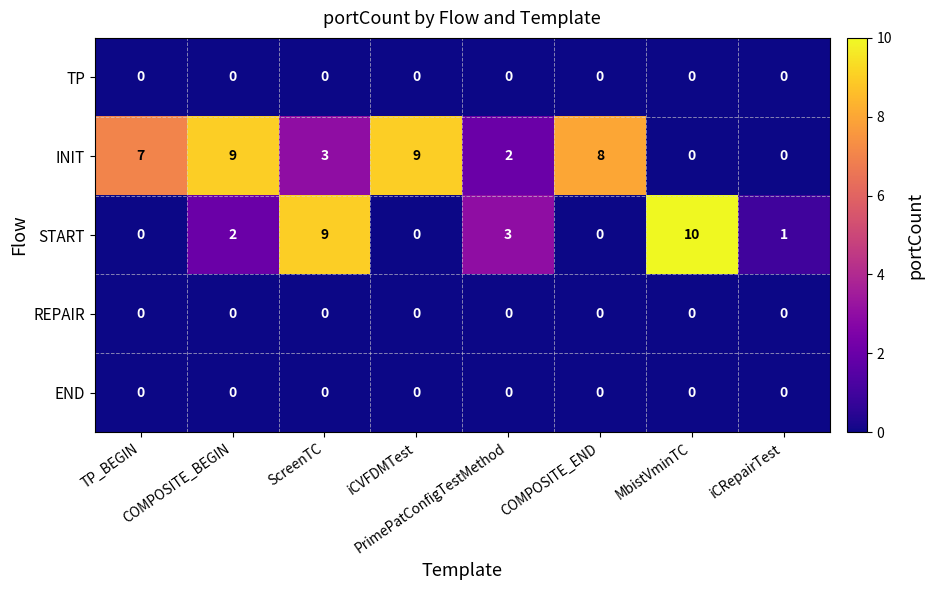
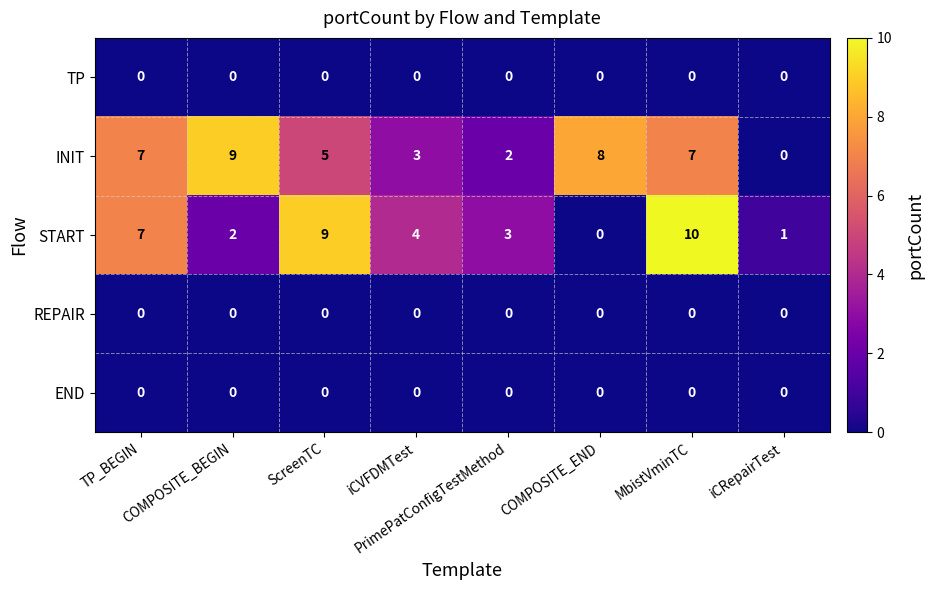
  {
    "TP": {
      "TP_BEGIN": 0,
      "COMPOSITE_BEGIN": 0,
      "ScreenTC": 0,
      "iCVFDMTest": 0,
      "PrimePatConfigTestMethod": 0,
      "COMPOSITE_END": 0,
      "MbistVminTC": 0,
      "iCRepairTest": 0
    },
    "INIT": {
      "TP_BEGIN": 7,
      "COMPOSITE_BEGIN": 9,
-     "ScreenTC": 3,
-     "iCVFDMTest": 9,
+     "ScreenTC": 5,
+     "iCVFDMTest": 3,
      "PrimePatConfigTestMethod": 2,
      "COMPOSITE_END": 8,
-     "MbistVminTC": 0,
+     "MbistVminTC": 7,
      "iCRepairTest": 0
    },
    "START": {
-     "TP_BEGIN": 0,
+     "TP_BEGIN": 7,
      "COMPOSITE_BEGIN": 2,
      "ScreenTC": 9,
-     "iCVFDMTest": 0,
+     "iCVFDMTest": 4,
      "PrimePatConfigTestMethod": 3,
      "COMPOSITE_END": 0,
      "MbistVminTC": 10,
      "iCRepairTest": 1
    },
    "REPAIR": {
      "TP_BEGIN": 0,
      "COMPOSITE_BEGIN": 0,
      "ScreenTC": 0,
      "iCVFDMTest": 0,
      "PrimePatConfigTestMethod": 0,
      "COMPOSITE_END": 0,
      "MbistVminTC": 0,
      "iCRepairTest": 0
    },
    "END": {
      "TP_BEGIN": 0,
      "COMPOSITE_BEGIN": 0,
      "ScreenTC": 0,
      "iCVFDMTest": 0,
      "PrimePatConfigTestMethod": 0,
      "COMPOSITE_END": 0,
      "MbistVminTC": 0,
      "iCRepairTest": 0
    }
  }
